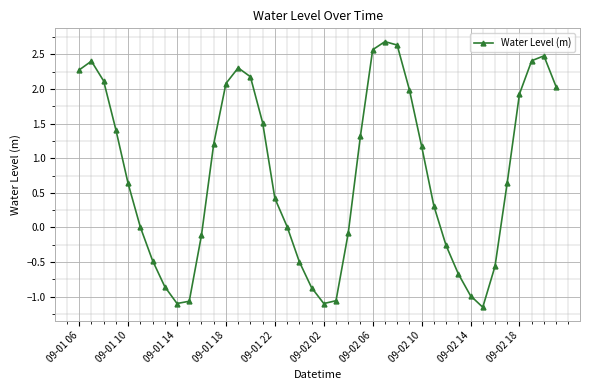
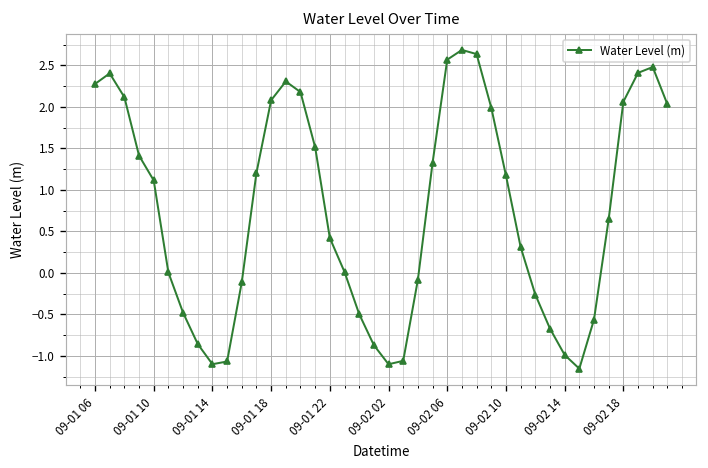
  {
    "09-01 06": 2.3,
-   "09-01 10": 0.6,
+   "09-01 10": 1.1,
    "09-01 14": -1.1,
    "09-01 18": 2.1,
    "09-01 22": 0.4,
    "09-02 02": -1.1,
    "09-02 06": 2.6,
    "09-02 10": 1.2,
    "09-02 14": -1.0,
-   "09-02 18": 1.9
+   "09-02 18": 2.1
  }
